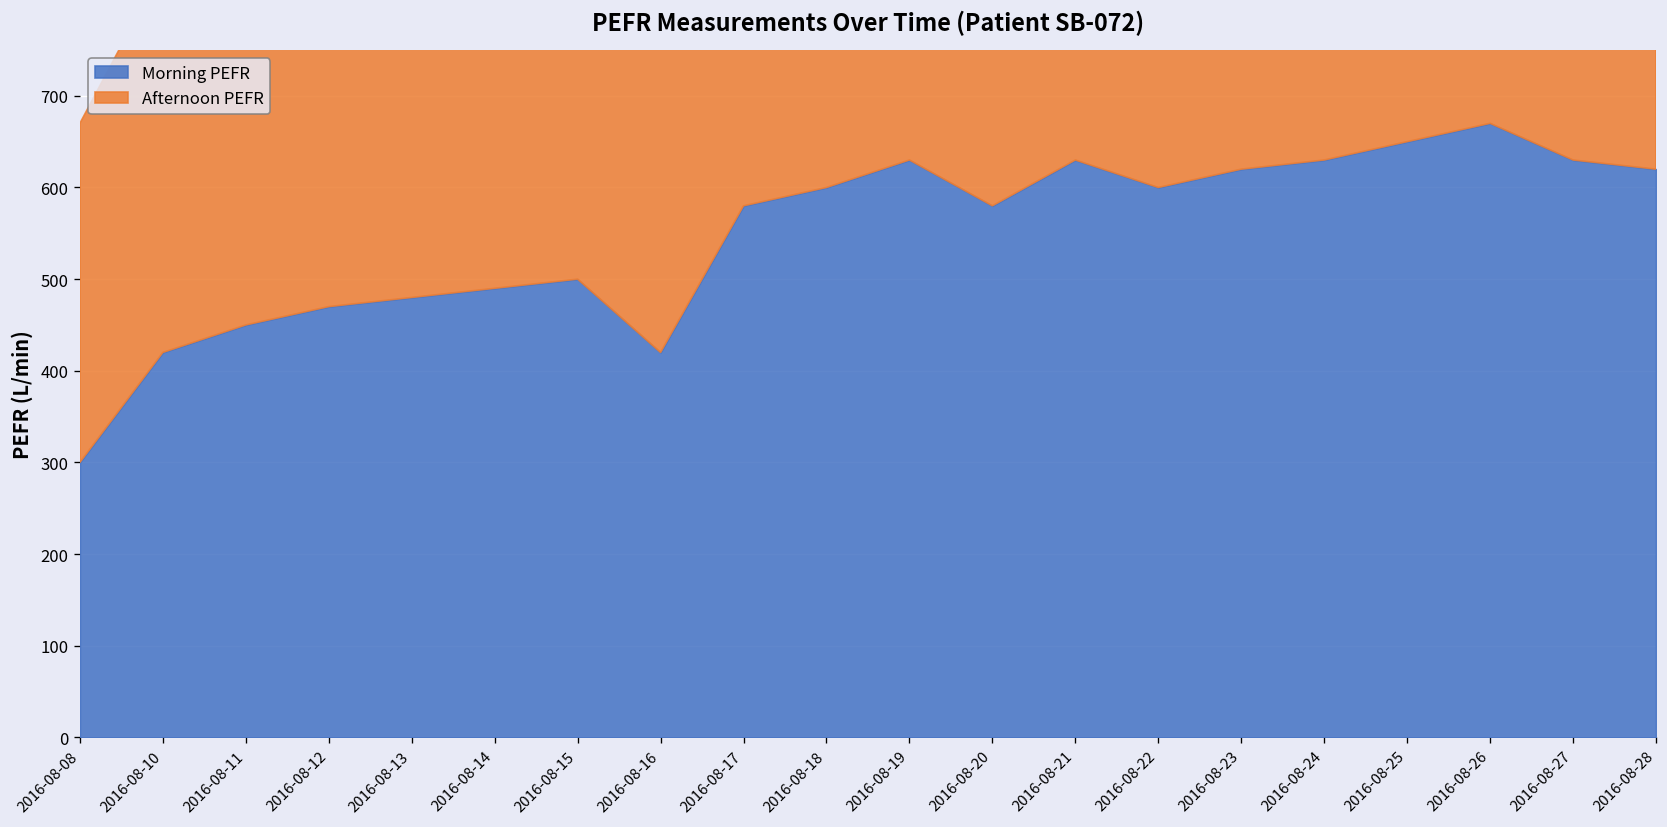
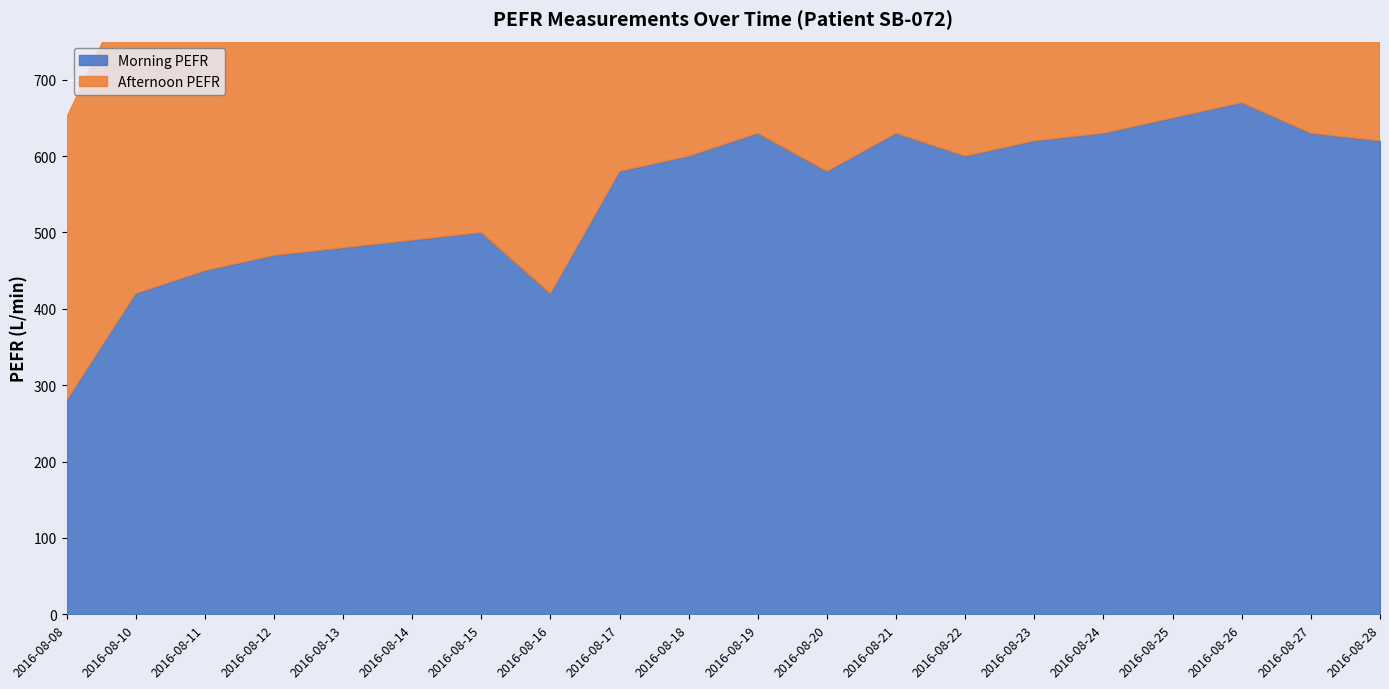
  {
    "Morning PEFR": {
-     "2016-08-08": 300,
+     "2016-08-08": 280,
      "2016-08-10": 420,
      "2016-08-11": 450,
      "2016-08-12": 470,
      "2016-08-13": 480,
      "2016-08-14": 490,
      "2016-08-15": 500,
      "2016-08-16": 420,
      "2016-08-17": 580,
      "2016-08-18": 600,
      "2016-08-19": 630,
      "2016-08-20": 580,
      "2016-08-21": 630,
      "2016-08-22": 600,
      "2016-08-23": 620,
      "2016-08-24": 630,
      "2016-08-25": 650,
      "2016-08-26": 670,
      "2016-08-27": 630,
      "2016-08-28": 620
    },
    "Afternoon PEFR": {
      "2016-08-08": 370
    }
  }
